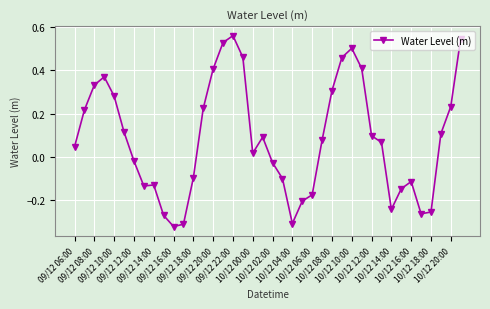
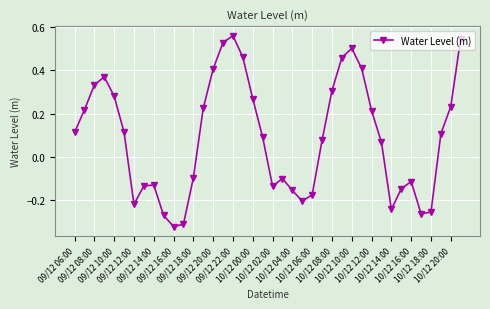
  {
-   "09/12 06:00": 0.05,
+   "09/12 06:00": 0.11,
    "09/12 08:00": 0.33,
    "09/12 10:00": 0.28,
-   "09/12 12:00": -0.02,
+   "09/12 12:00": -0.22,
    "09/12 14:00": -0.13,
    "09/12 16:00": -0.32,
    "09/12 18:00": -0.10,
    "09/12 20:00": 0.41,
    "09/12 22:00": 0.56,
-   "10/12 00:00": 0.02,
-   "10/12 02:00": -0.03,
-   "10/12 04:00": -0.31,
+   "10/12 00:00": 0.27,
+   "10/12 02:00": -0.14,
+   "10/12 04:00": -0.15,
    "10/12 06:00": -0.17,
    "10/12 08:00": 0.31,
    "10/12 10:00": 0.50,
-   "10/12 12:00": 0.10,
+   "10/12 12:00": 0.21,
    "10/12 14:00": -0.24,
    "10/12 16:00": -0.11,
    "10/12 18:00": -0.25,
    "10/12 20:00": 0.23
  }
